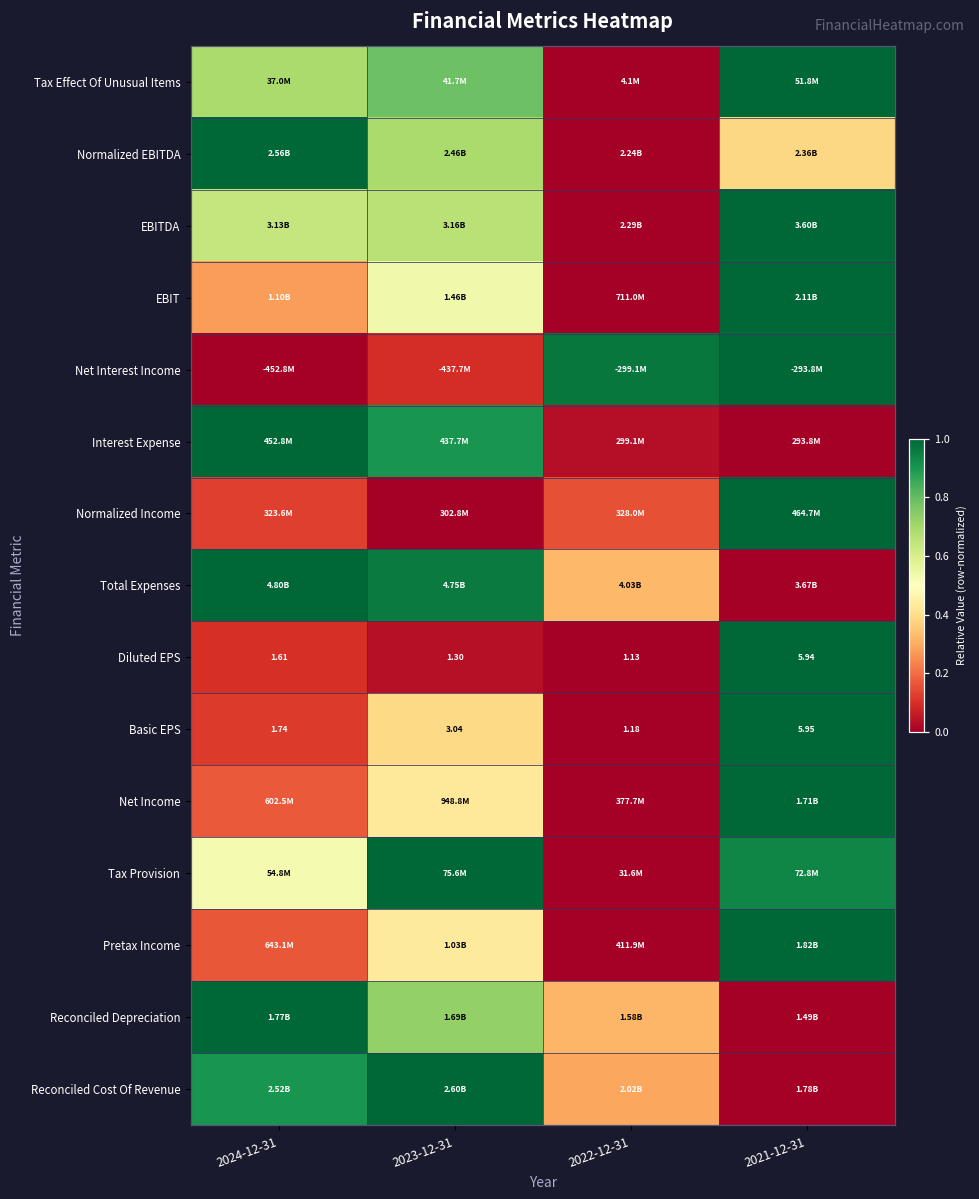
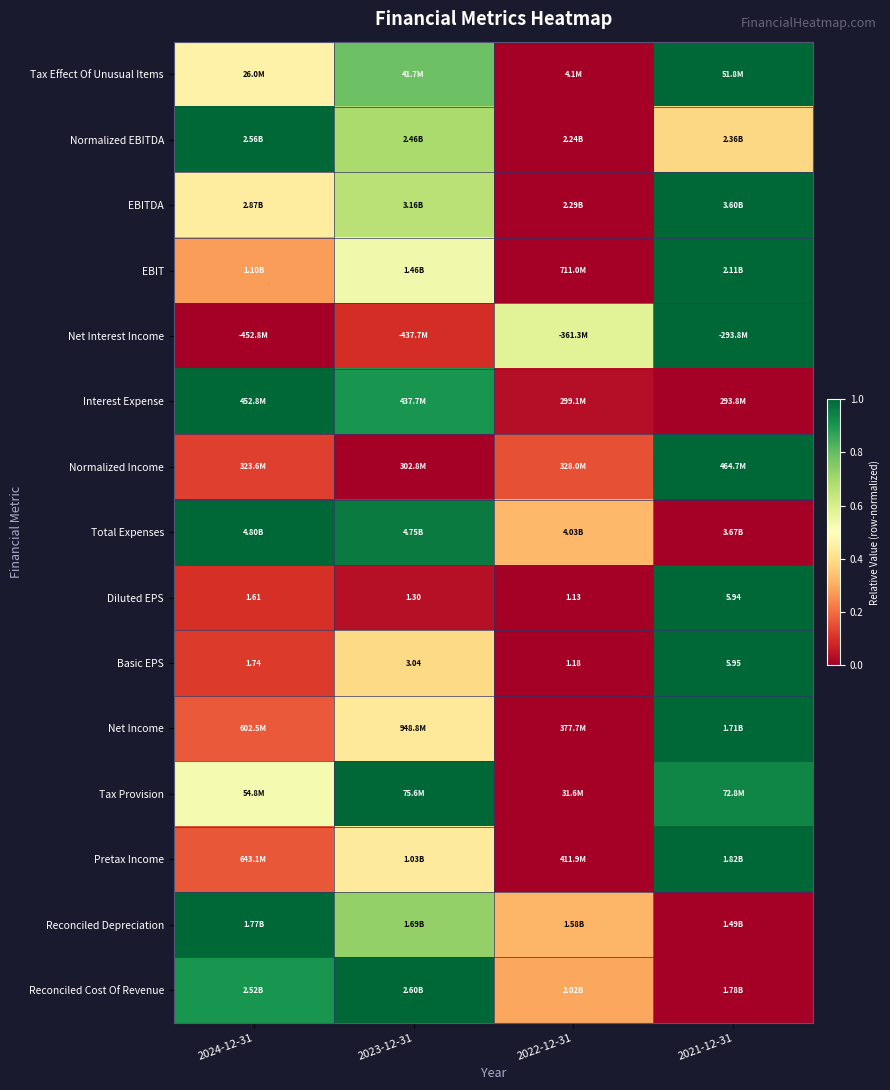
  {
    "Tax Effect Of Unusual Items": {
-     "2024-12-31": "37.0M",
+     "2024-12-31": "26.0M",
      "2023-12-31": "41.7M",
      "2022-12-31": "4.1M",
      "2021-12-31": "51.8M"
    },
    "Normalized EBITDA": {
      "2024-12-31": "2.56B",
      "2023-12-31": "2.46B",
      "2022-12-31": "2.24B",
      "2021-12-31": "2.36B"
    },
    "EBITDA": {
-     "2024-12-31": "3.13B",
+     "2024-12-31": "2.87B",
      "2023-12-31": "3.16B",
      "2022-12-31": "2.29B",
      "2021-12-31": "3.60B"
    },
    "EBIT": {
      "2024-12-31": "1.10B",
      "2023-12-31": "1.46B",
      "2022-12-31": "711.0M",
      "2021-12-31": "2.11B"
    },
    "Net Interest Income": {
      "2024-12-31": "-452.8M",
      "2023-12-31": "-437.7M",
-     "2022-12-31": "-299.1M",
+     "2022-12-31": "-361.3M",
      "2021-12-31": "-293.8M"
    },
    "Interest Expense": {
      "2024-12-31": "452.8M",
      "2023-12-31": "437.7M",
      "2022-12-31": "299.1M",
      "2021-12-31": "293.8M"
    },
    "Normalized Income": {
      "2024-12-31": "323.6M",
      "2023-12-31": "302.8M",
      "2022-12-31": "328.0M",
      "2021-12-31": "464.7M"
    },
    "Total Expenses": {
      "2024-12-31": "4.80B",
      "2023-12-31": "4.75B",
      "2022-12-31": "4.03B",
      "2021-12-31": "3.67B"
    },
    "Diluted EPS": {
      "2024-12-31": "1.61",
      "2023-12-31": "1.30",
      "2022-12-31": "1.13",
      "2021-12-31": "5.94"
    },
    "Basic EPS": {
      "2024-12-31": "1.74",
      "2023-12-31": "3.04",
      "2022-12-31": "1.18",
      "2021-12-31": "5.95"
    },
    "Net Income": {
      "2024-12-31": "602.5M",
      "2023-12-31": "948.8M",
      "2022-12-31": "377.7M",
      "2021-12-31": "1.71B"
    },
    "Tax Provision": {
      "2024-12-31": "54.8M",
      "2023-12-31": "75.6M",
      "2022-12-31": "31.6M",
      "2021-12-31": "72.8M"
    },
    "Pretax Income": {
      "2024-12-31": "643.1M",
      "2023-12-31": "1.03B",
      "2022-12-31": "411.9M",
      "2021-12-31": "1.82B"
    },
    "Reconciled Depreciation": {
      "2024-12-31": "1.77B",
      "2023-12-31": "1.69B",
      "2022-12-31": "1.58B",
      "2021-12-31": "1.49B"
    },
    "Reconciled Cost Of Revenue": {
      "2024-12-31": "2.52B",
      "2023-12-31": "2.60B",
      "2022-12-31": "2.02B",
      "2021-12-31": "1.78B"
    }
  }
